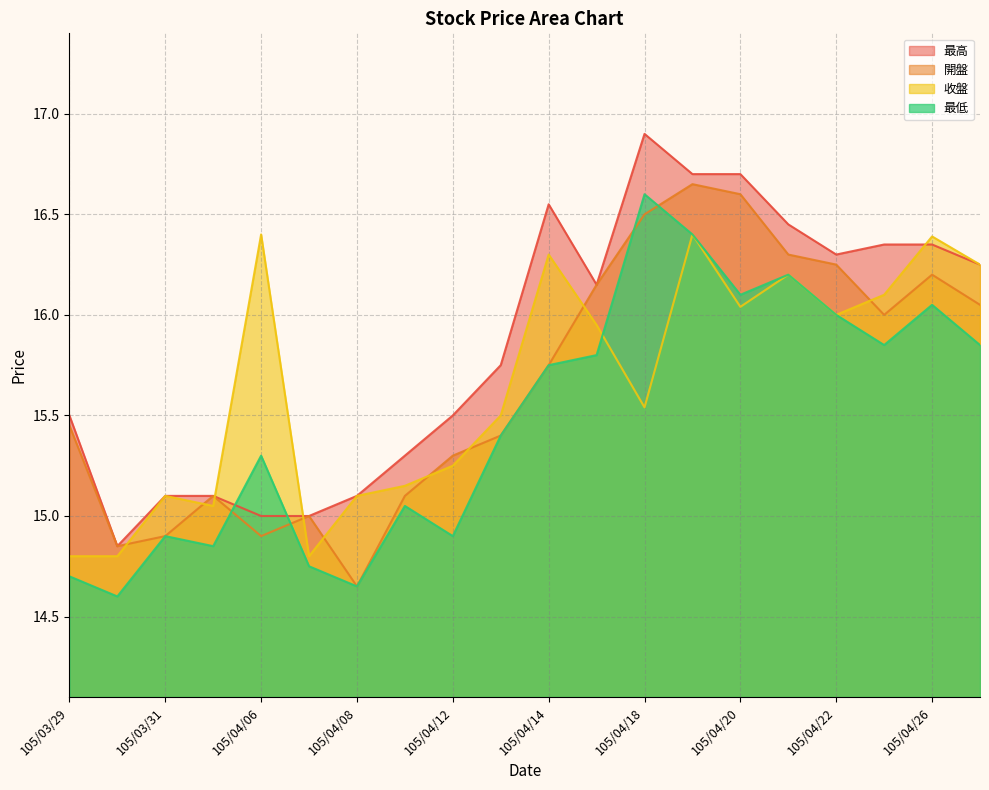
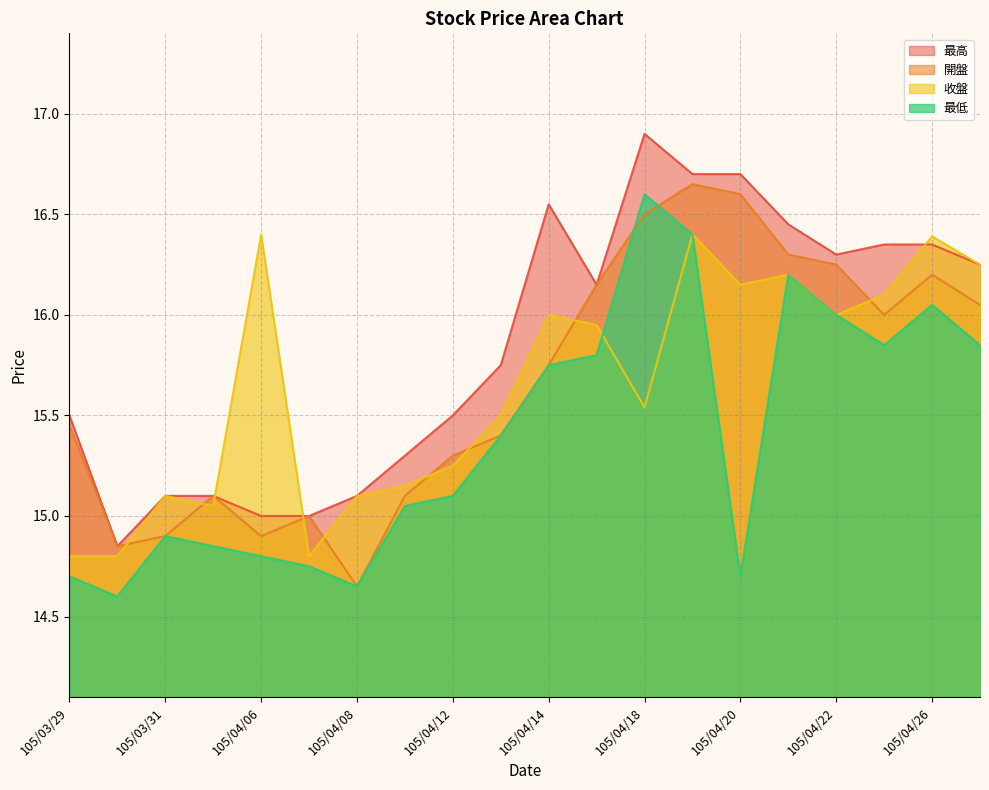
  {
    "收盤": {
      "105/03/29": 14.80,
      "105/04/06": 16.40,
      "105/04/12": 15.25,
-     "105/04/14": 16.3,
+     "105/04/14": 16.0,
      "105/04/18": 15.54,
-     "105/04/20": 16.04,
+     "105/04/20": 16.15,
      "105/04/26": 16.39
    },
    "最低": {
      "105/03/29": 14.7,
-     "105/04/06": 15.3,
-     "105/04/12": 14.9,
+     "105/04/06": 14.8,
+     "105/04/12": 15.1,
      "105/04/18": 16.6,
-     "105/04/20": 16.1,
+     "105/04/20": 14.7,
      "105/04/26": 16.05
    }
  }
